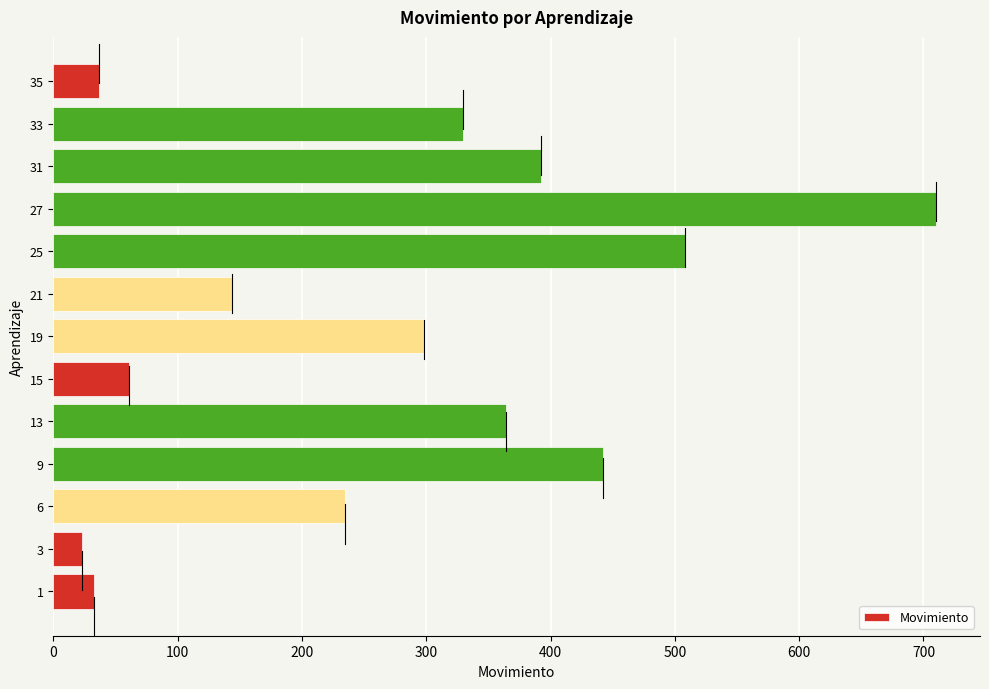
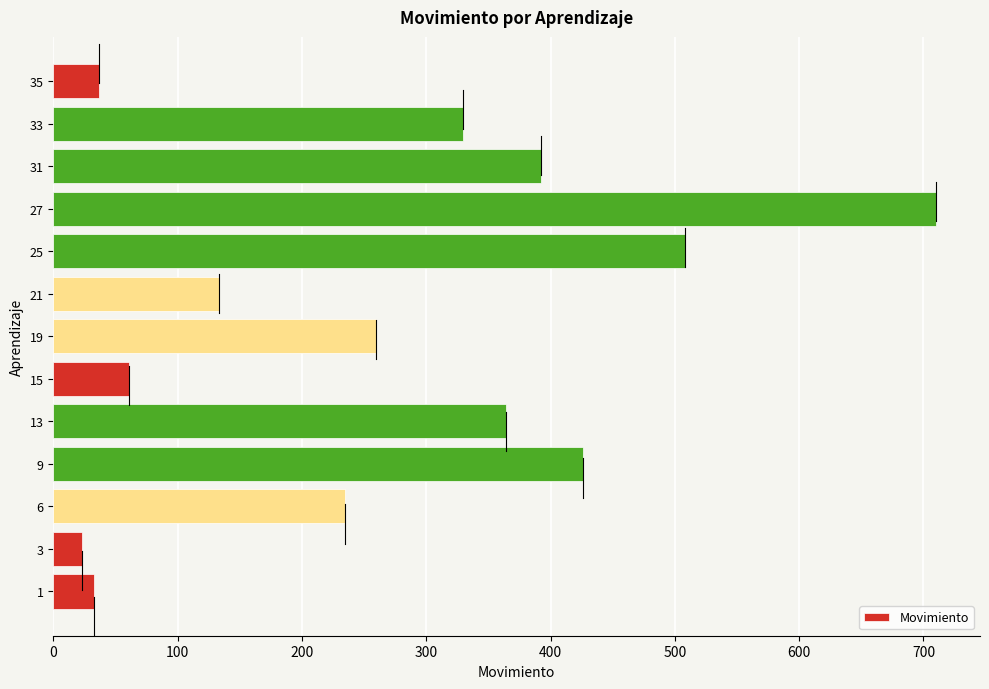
  {
    "35": 37,
    "33": 330,
    "31": 392,
    "27": 710,
    "25": 508,
-   "21": 144,
-   "19": 298,
+   "21": 133,
+   "19": 260,
    "15": 61,
    "13": 364,
-   "9": 442,
+   "9": 426,
    "6": 235,
    "3": 23,
    "1": 33
  }
